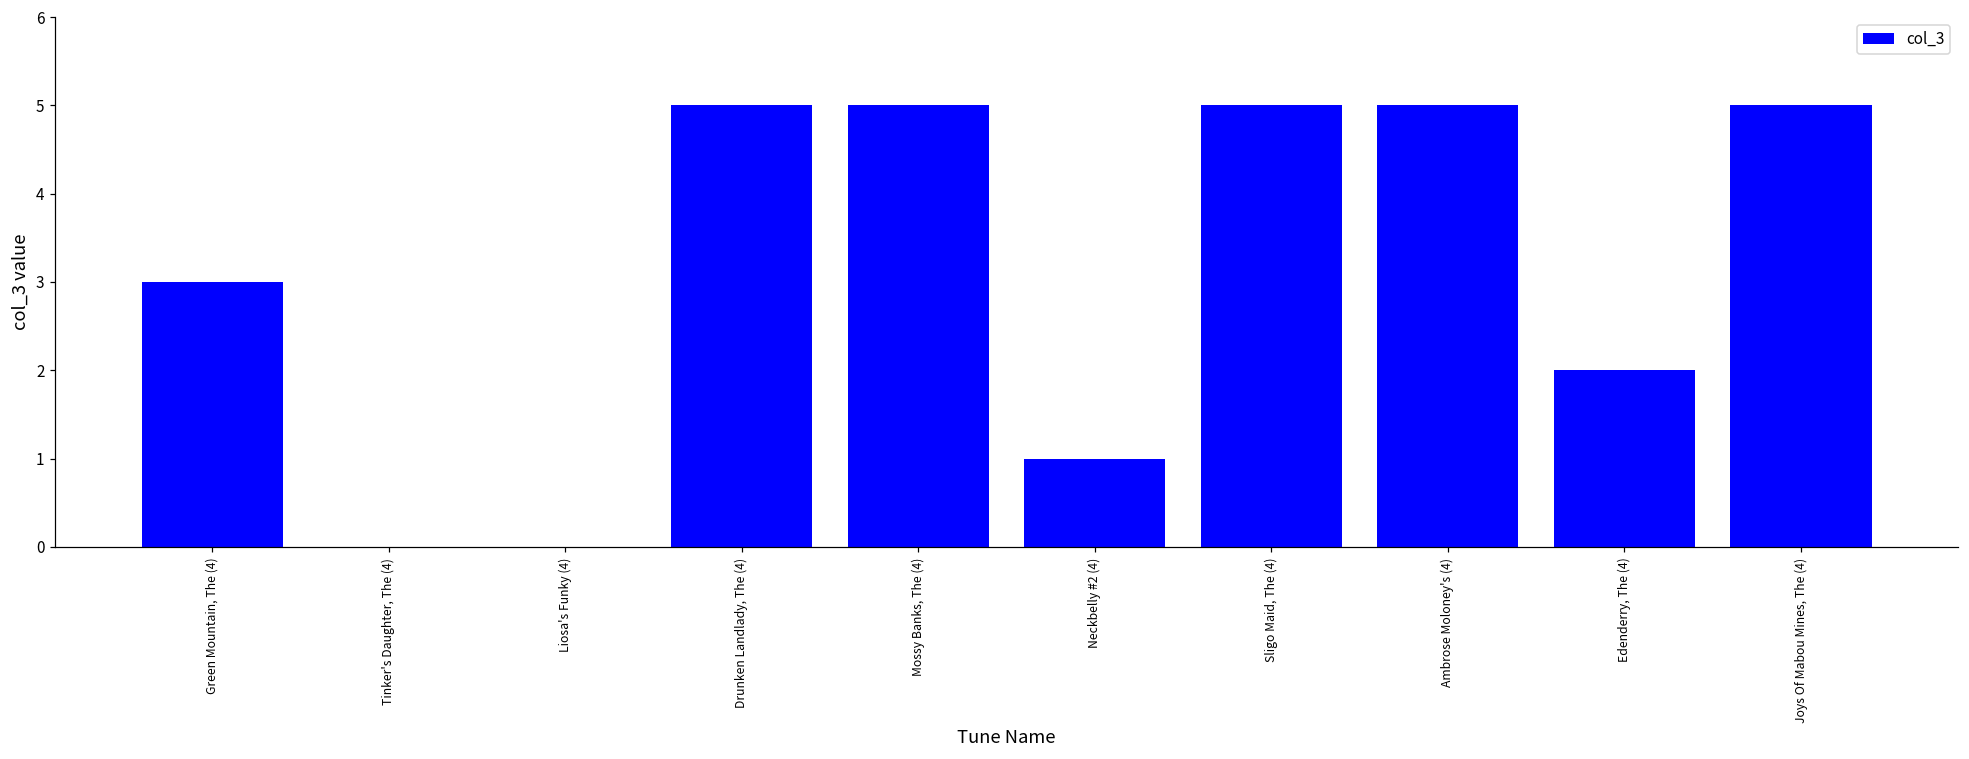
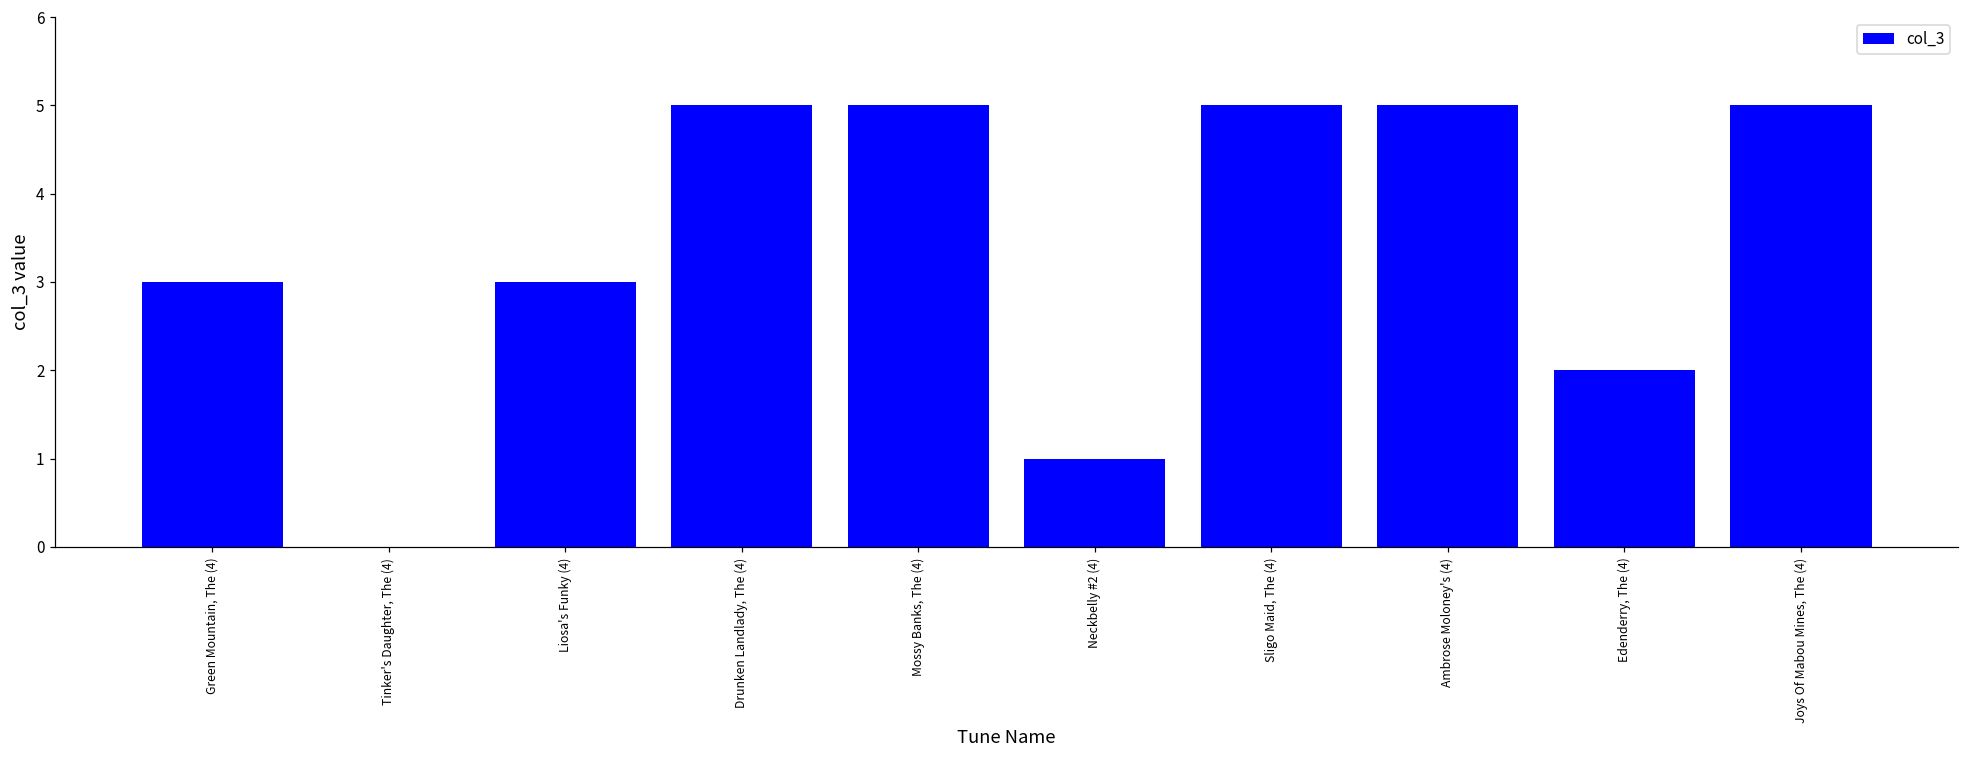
  {
    "Green Mountain, The (4)": 3,
    "Tinker's Daughter, The (4)": 0,
-   "Liosa's Funky (4)": 0,
+   "Liosa's Funky (4)": 3,
    "Drunken Landlady, The (4)": 5,
    "Mossy Banks, The (4)": 5,
    "Neckbelly #2 (4)": 1,
    "Sligo Maid, The (4)": 5,
    "Ambrose Moloney's (4)": 5,
    "Edenderry, The (4)": 2,
    "Joys Of Mabou Mines, The (4)": 5
  }
